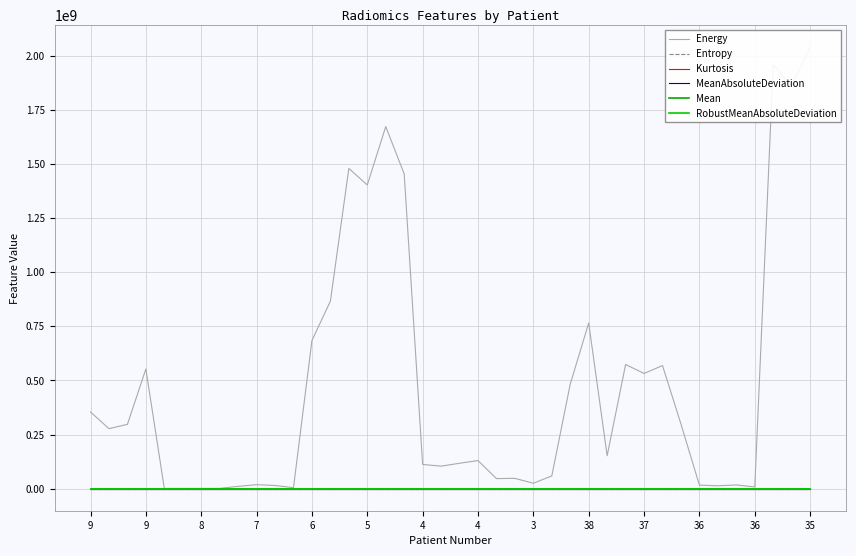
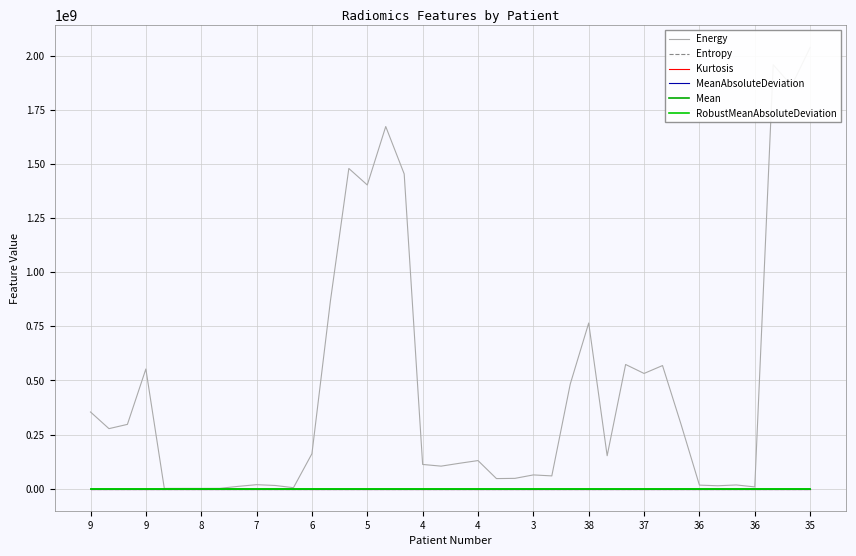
  {
    "Energy": {
-     "6": 680000000,
-     "3": 30000000
+     "6": 160000000,
+     "3": 60000000
    },
    "RobustMeanAbsoluteDeviation": {
      "6": 0,
      "3": 0
    }
  }
